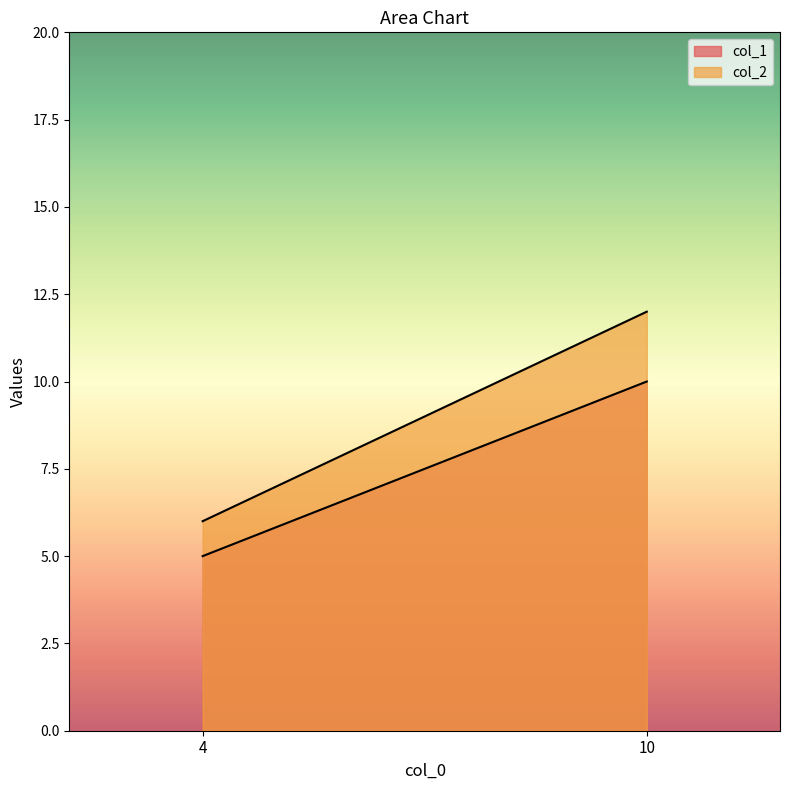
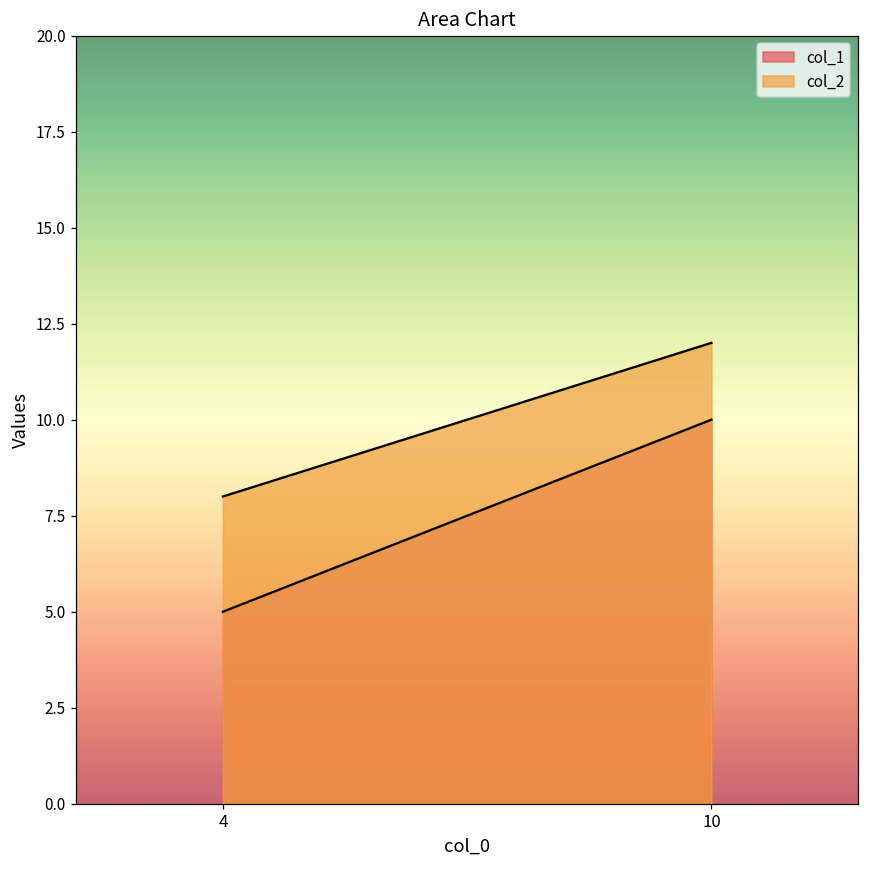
  {
    "col_1": {
      "4": 5,
      "10": 10
    },
    "col_2": {
-     "4": 6,
+     "4": 8,
      "10": 12
    }
  }
